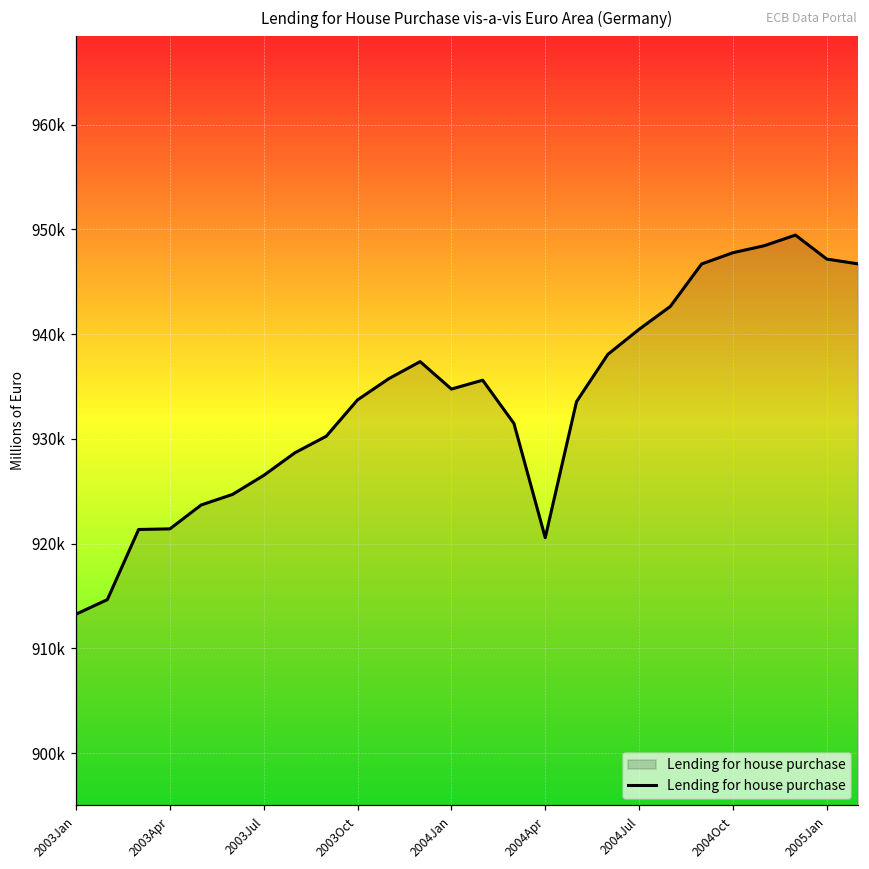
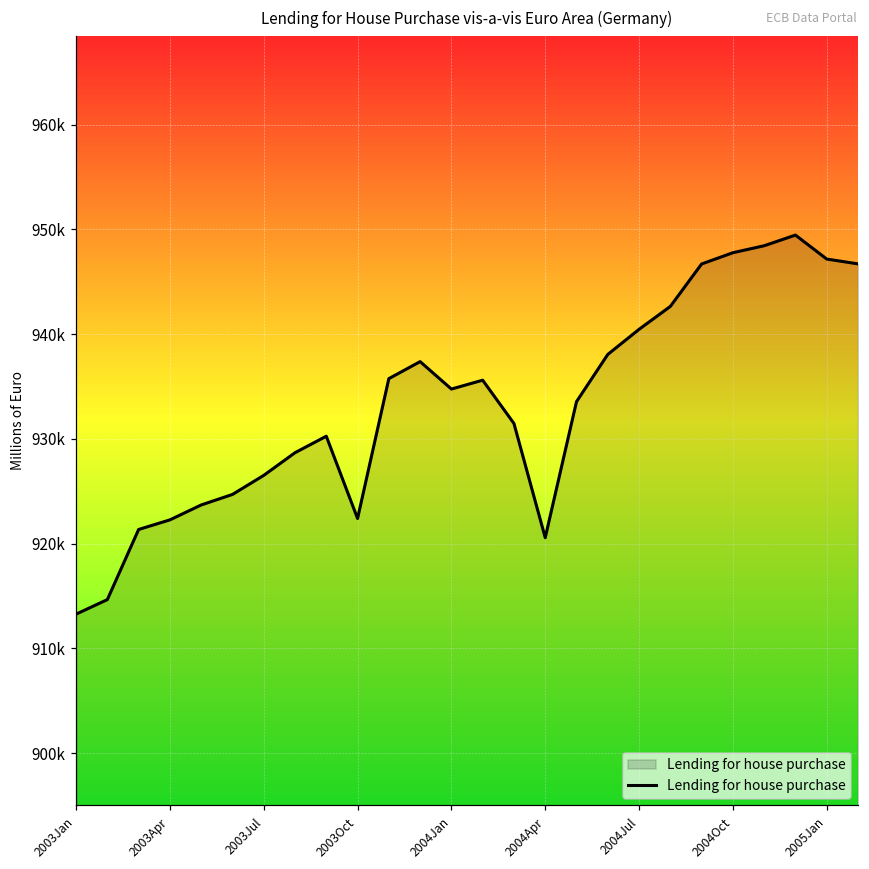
  {
    "2003Jan": 913000,
-   "2003Apr": 921000,
+   "2003Apr": 922000,
    "2003Jul": 927000,
-   "2003Oct": 934000,
+   "2003Oct": 922000,
    "2004Jan": 935000,
    "2004Apr": 921000,
    "2004Jul": 940000,
    "2004Oct": 948000,
    "2005Jan": 947000
  }
